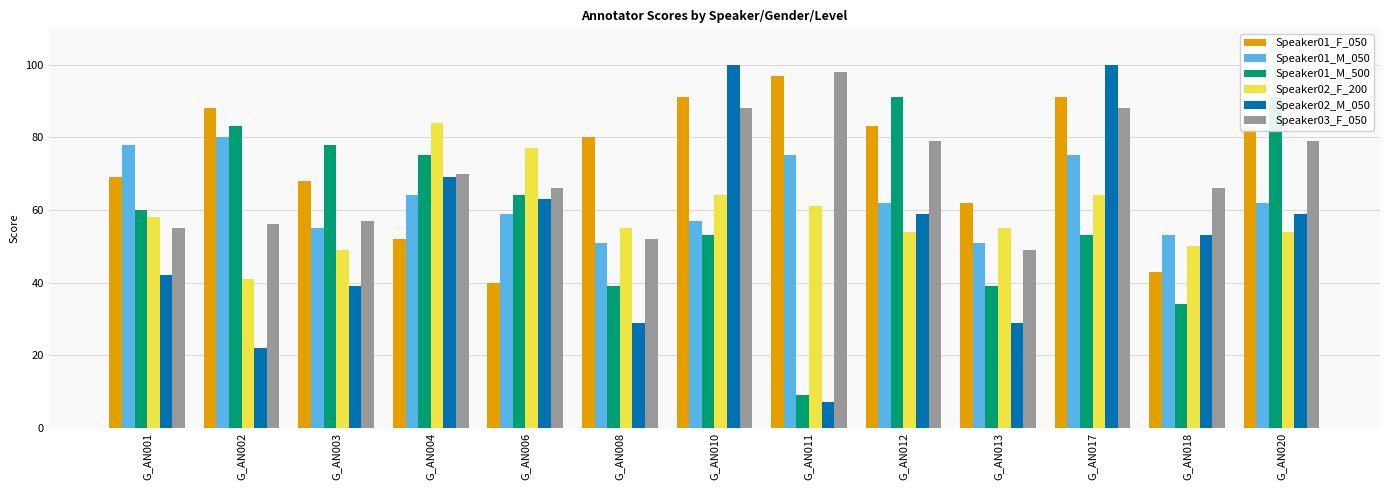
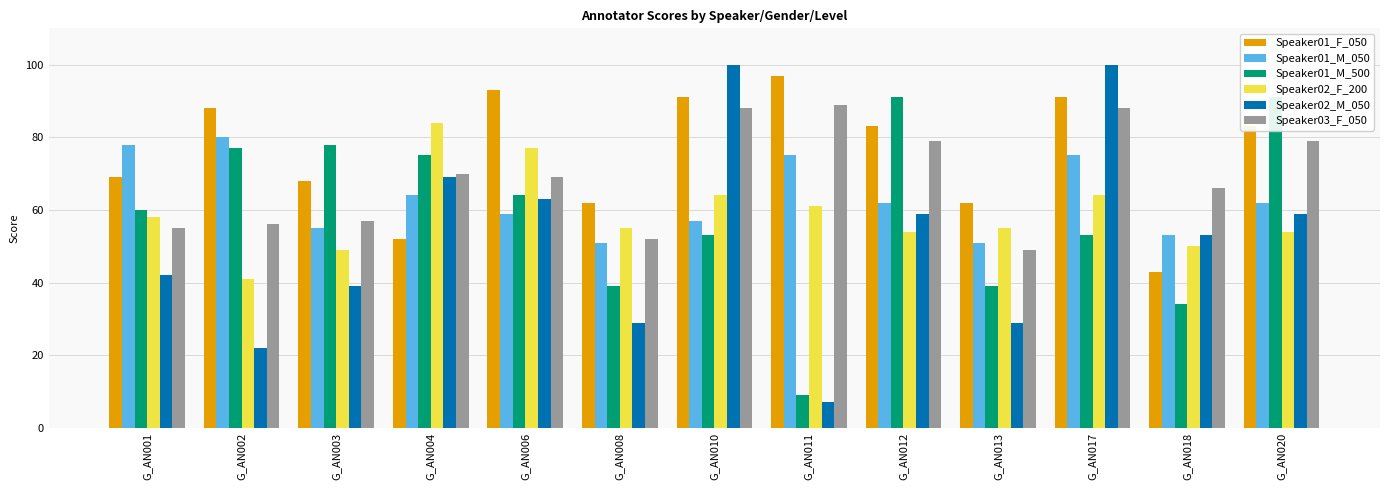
  {
    "Speaker01_F_050": {
      "G_AN001": 69,
      "G_AN002": 88,
      "G_AN003": 68,
      "G_AN004": 52,
-     "G_AN006": 40,
-     "G_AN008": 80,
+     "G_AN006": 93,
+     "G_AN008": 62,
      "G_AN010": 91,
      "G_AN011": 97,
      "G_AN012": 83,
      "G_AN013": 62,
      "G_AN017": 91,
      "G_AN018": 43
    },
    "Speaker01_M_050": {
      "G_AN001": 78,
      "G_AN002": 80,
      "G_AN003": 55,
      "G_AN004": 64,
      "G_AN006": 59,
      "G_AN008": 51,
      "G_AN010": 57,
      "G_AN011": 75,
      "G_AN012": 62,
      "G_AN013": 51,
      "G_AN017": 75,
      "G_AN018": 53,
      "G_AN020": 62
    },
    "Speaker01_M_500": {
      "G_AN001": 60,
-     "G_AN002": 83,
+     "G_AN002": 77,
      "G_AN003": 78,
      "G_AN004": 75,
      "G_AN006": 64,
      "G_AN008": 39,
      "G_AN010": 53,
      "G_AN011": 9,
      "G_AN012": 91,
      "G_AN013": 39,
      "G_AN017": 53,
      "G_AN018": 34
    },
    "Speaker02_F_200": {
      "G_AN001": 58,
      "G_AN002": 41,
      "G_AN003": 49,
      "G_AN004": 84,
      "G_AN006": 77,
      "G_AN008": 55,
      "G_AN010": 64,
      "G_AN011": 61,
      "G_AN012": 54,
      "G_AN013": 55,
      "G_AN017": 64,
      "G_AN018": 50,
      "G_AN020": 54
    },
    "Speaker02_M_050": {
      "G_AN001": 42,
      "G_AN002": 22,
      "G_AN003": 39,
      "G_AN004": 69,
      "G_AN006": 63,
      "G_AN008": 29,
      "G_AN010": 100,
      "G_AN011": 7,
      "G_AN012": 59,
      "G_AN013": 29,
      "G_AN017": 100,
      "G_AN018": 53,
      "G_AN020": 59
    },
    "Speaker03_F_050": {
      "G_AN001": 55,
      "G_AN002": 56,
      "G_AN003": 57,
      "G_AN004": 70,
-     "G_AN006": 66,
+     "G_AN006": 69,
      "G_AN008": 52,
      "G_AN010": 88,
-     "G_AN011": 98,
+     "G_AN011": 89,
      "G_AN012": 79,
      "G_AN013": 49,
      "G_AN017": 88,
      "G_AN018": 66,
      "G_AN020": 79
    }
  }
